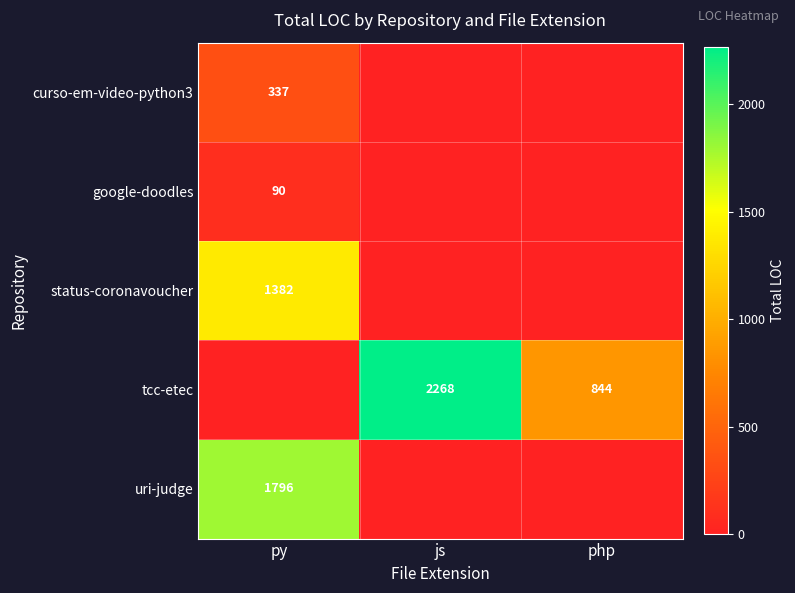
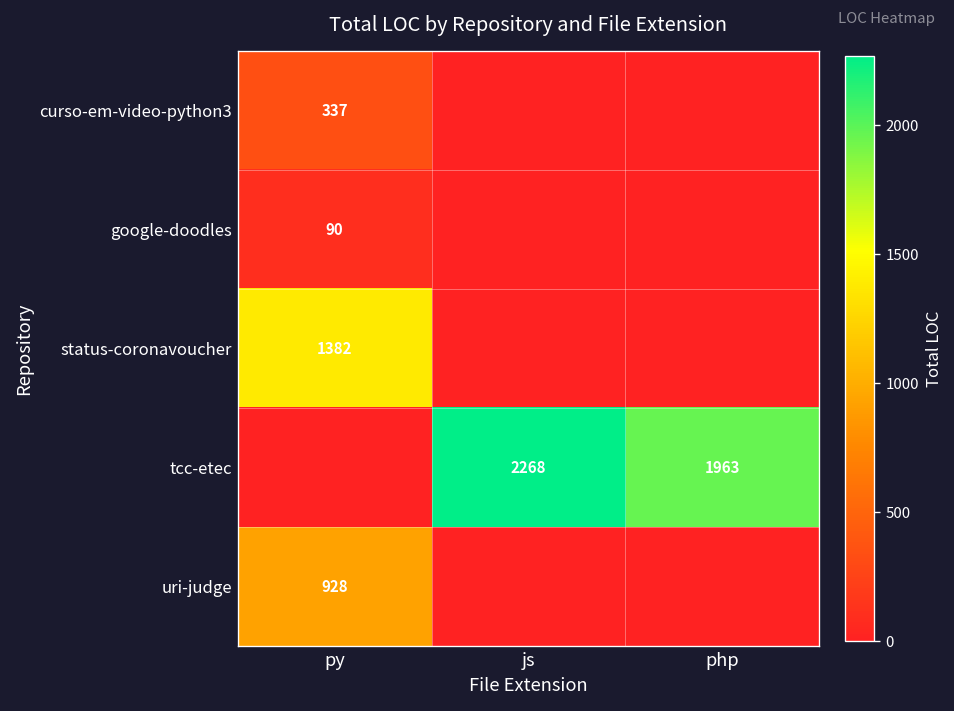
  {
    "curso-em-video-python3": {
      "py": 337
    },
    "google-doodles": {
      "py": 90
    },
    "status-coronavoucher": {
      "py": 1382
    },
    "tcc-etec": {
      "js": 2268,
-     "php": 844
+     "php": 1963
    },
    "uri-judge": {
-     "py": 1796
+     "py": 928
    }
  }
